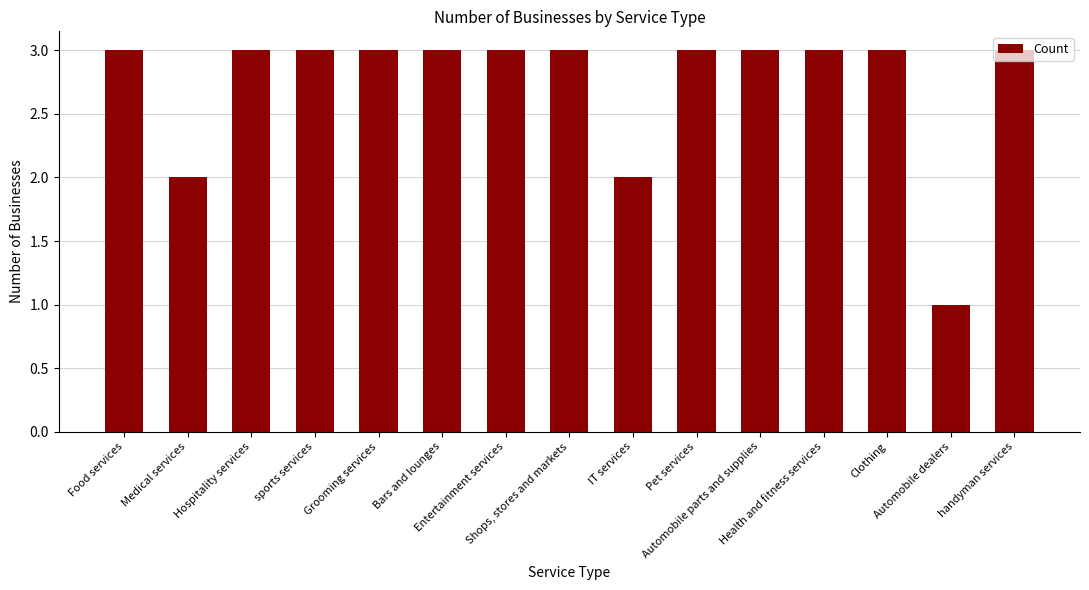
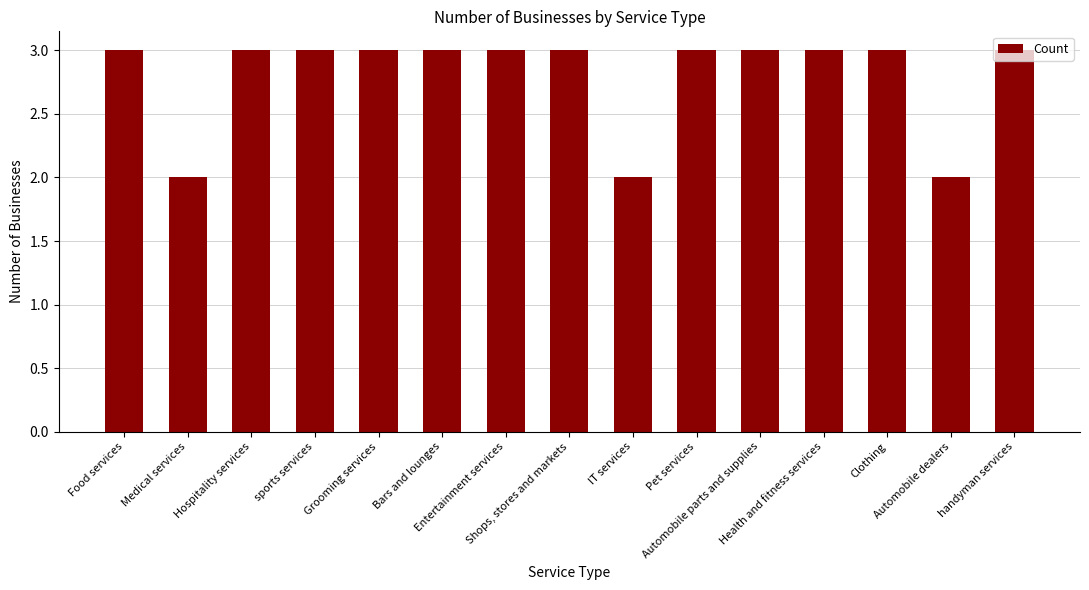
  {
    "Food services": 3,
    "Medical services": 2,
    "Hospitality services": 3,
    "sports services": 3,
    "Grooming services": 3,
    "Bars and lounges": 3,
    "Entertainment services": 3,
    "Shops, stores and markets": 3,
    "IT services": 2,
    "Pet services": 3,
    "Automobile parts and supplies": 3,
    "Health and fitness services": 3,
    "Clothing": 3,
-   "Automobile dealers": 1
+   "Automobile dealers": 2
  }
